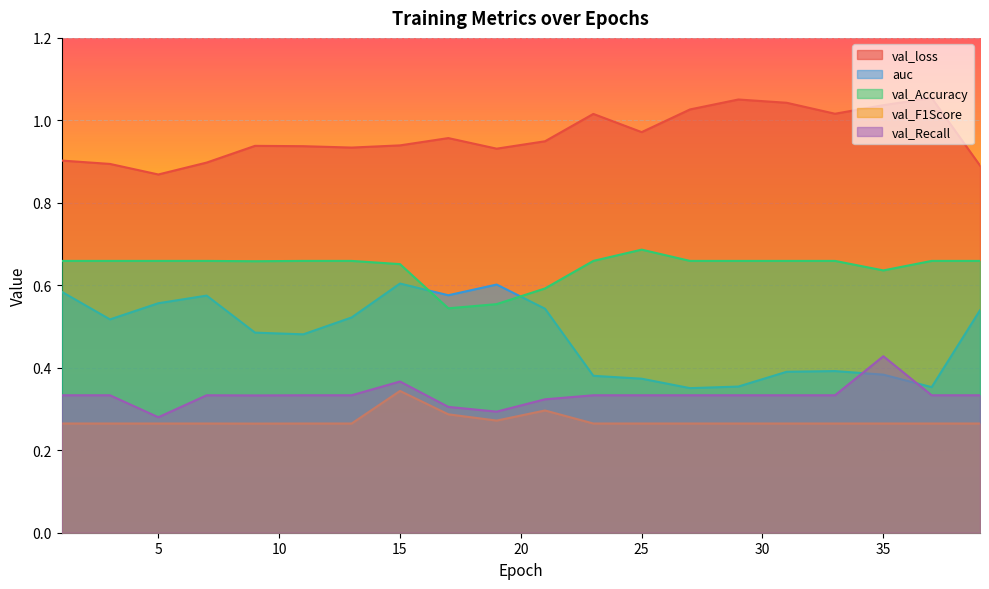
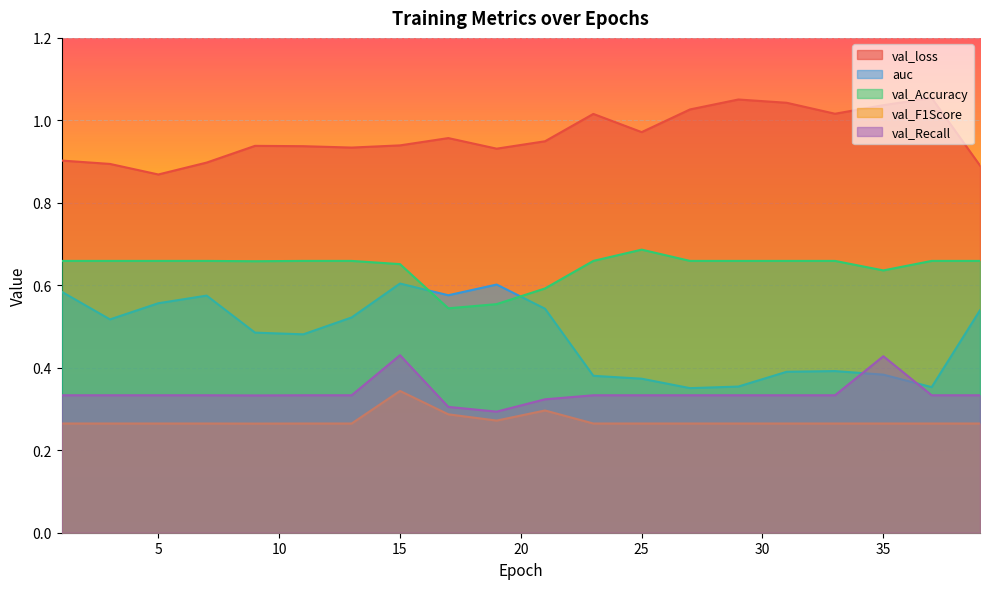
  {
    "val_loss": {
      "5": 0.87,
      "15": 0.94,
      "25": 0.97
    },
    "auc": {
      "5": 0.56,
      "15": 0.60,
      "25": 0.37,
      "35": 0.38
    },
    "val_Accuracy": {
      "5": 0.66,
      "15": 0.65,
      "25": 0.69,
      "35": 0.64
    },
    "val_F1Score": {
      "5": 0.26,
      "15": 0.34,
      "25": 0.26,
      "35": 0.26
    },
    "val_Recall": {
-     "5": 0.28,
-     "15": 0.37,
+     "5": 0.33,
+     "15": 0.43,
      "25": 0.33,
      "35": 0.43
    }
  }
